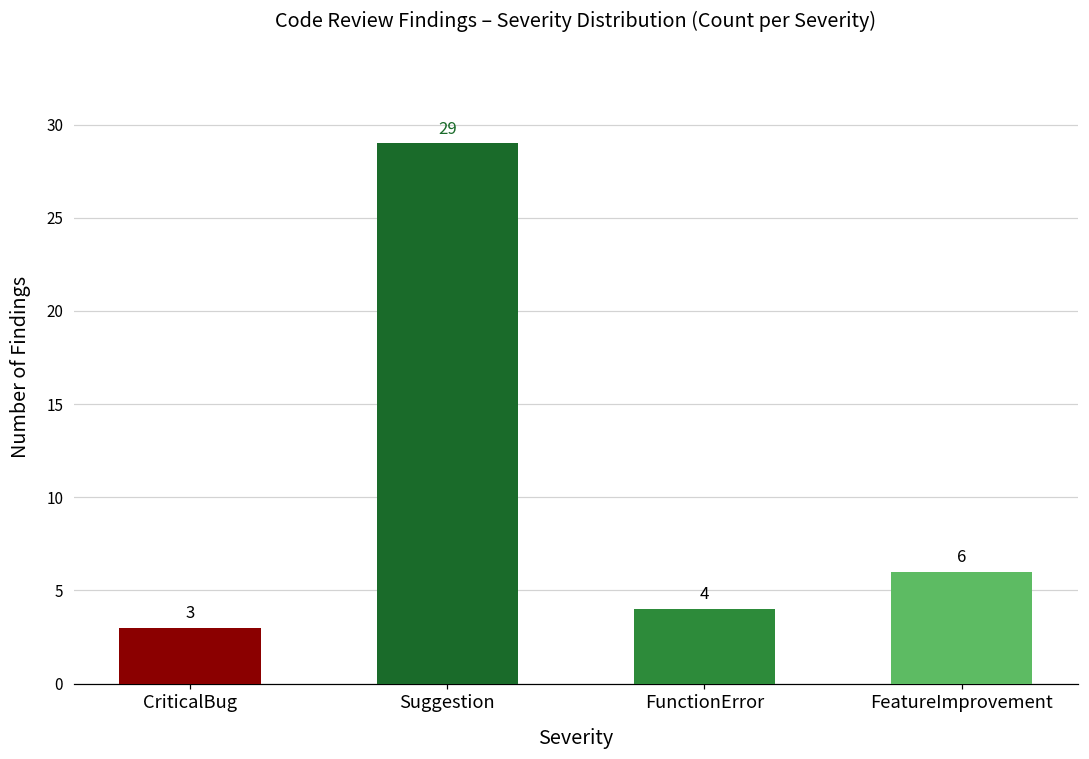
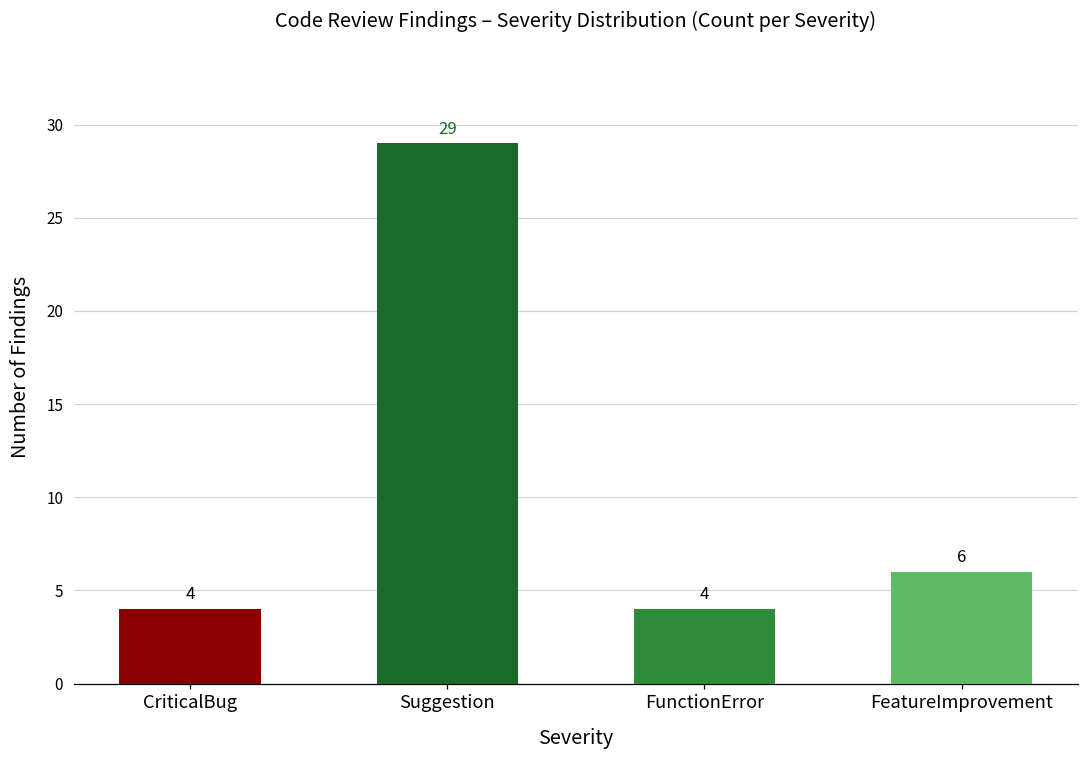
  {
-   "CriticalBug": 3,
+   "CriticalBug": 4,
    "Suggestion": 29,
    "FunctionError": 4,
    "FeatureImprovement": 6
  }
